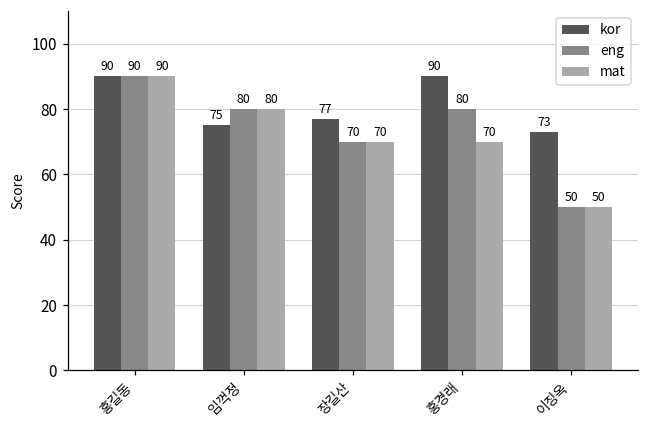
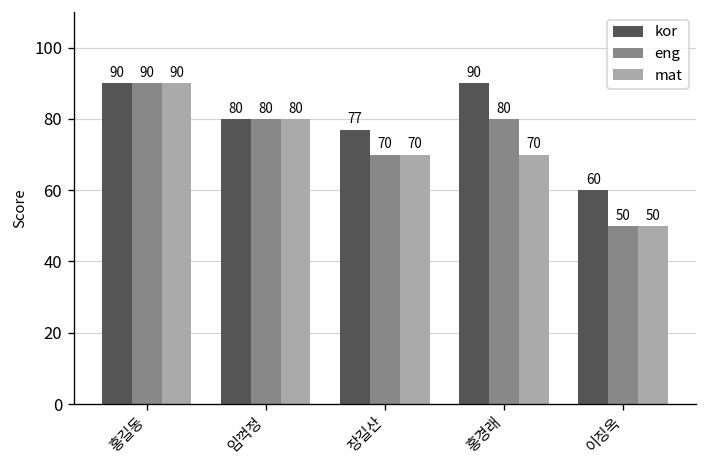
  {
    "kor": {
      "홍길동": 90,
-     "임꺽정": 75,
+     "임꺽정": 80,
      "장길산": 77,
      "홍경래": 90,
-     "이징옥": 73
+     "이징옥": 60
    }
  }
